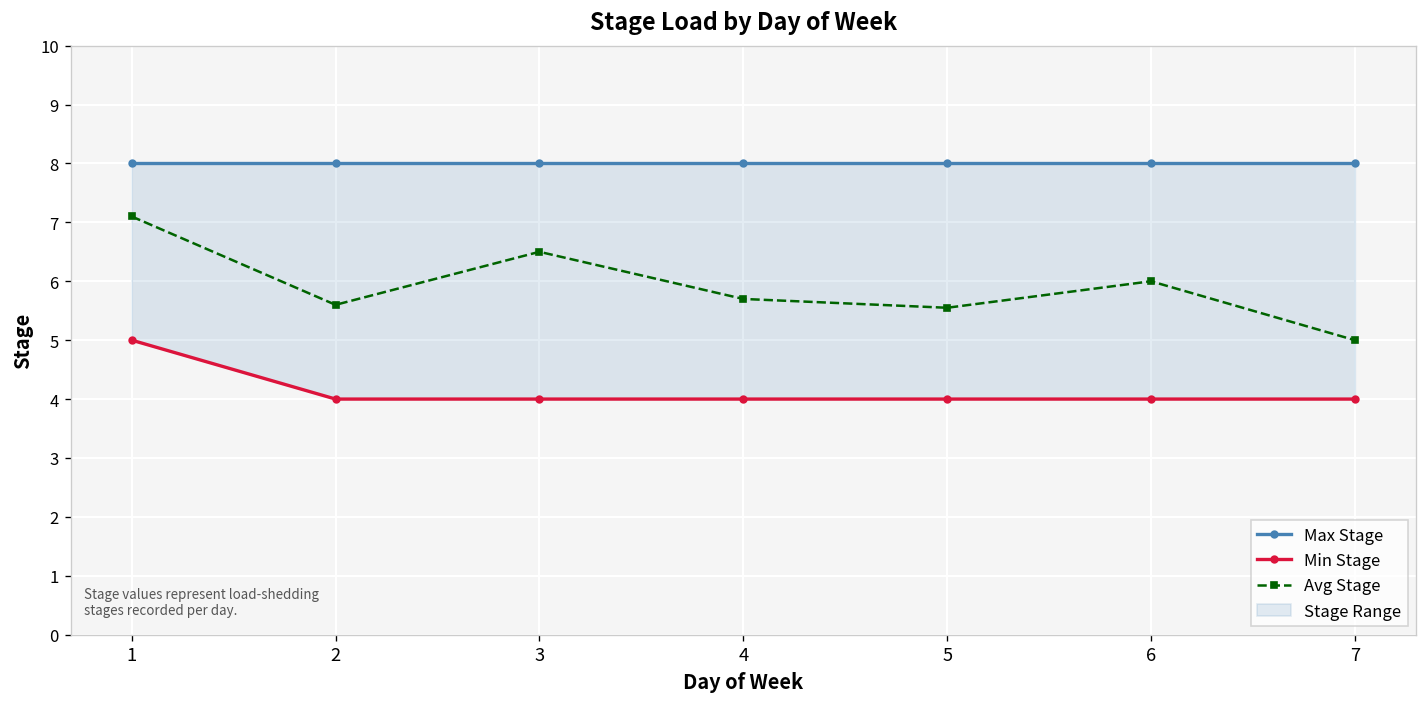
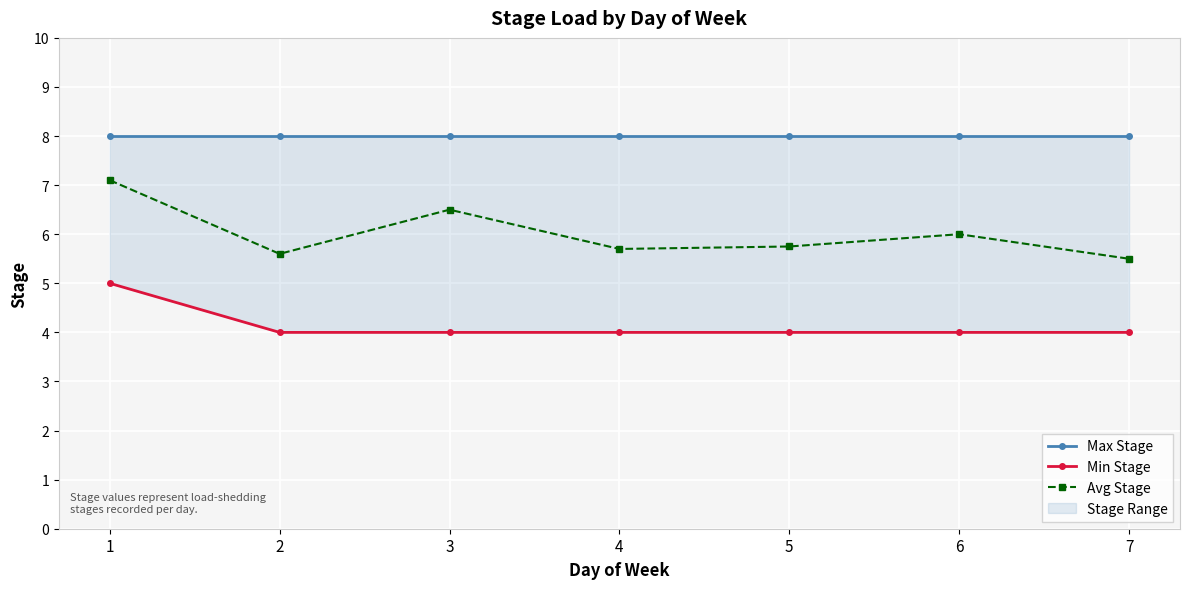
  {
    "Stage Range": {
      "1": 8.0,
      "2": 8.0,
      "3": 8.0,
      "4": 8.0,
      "5": 8.0,
      "6": 8.0,
      "7": 8.0
    },
    "Min Stage": {
      "1": 5.0,
      "2": 4.0,
      "3": 4.0,
      "4": 4.0,
      "5": 4.0,
      "6": 4.0,
      "7": 4.0
    },
    "Avg Stage": {
      "1": 7.1,
      "2": 5.6,
      "3": 6.5,
      "4": 5.7,
-     "5": 5.6,
+     "5": 5.8,
      "6": 6.0,
-     "7": 5.0
+     "7": 5.5
    }
  }
